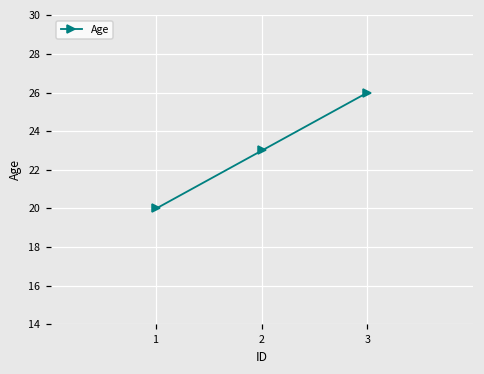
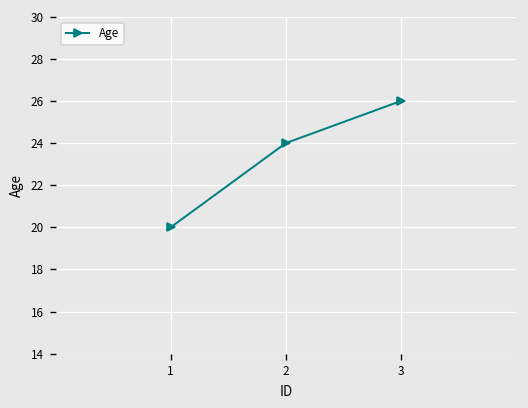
  {
    "1": 20,
-   "2": 23,
+   "2": 24,
    "3": 26
  }
